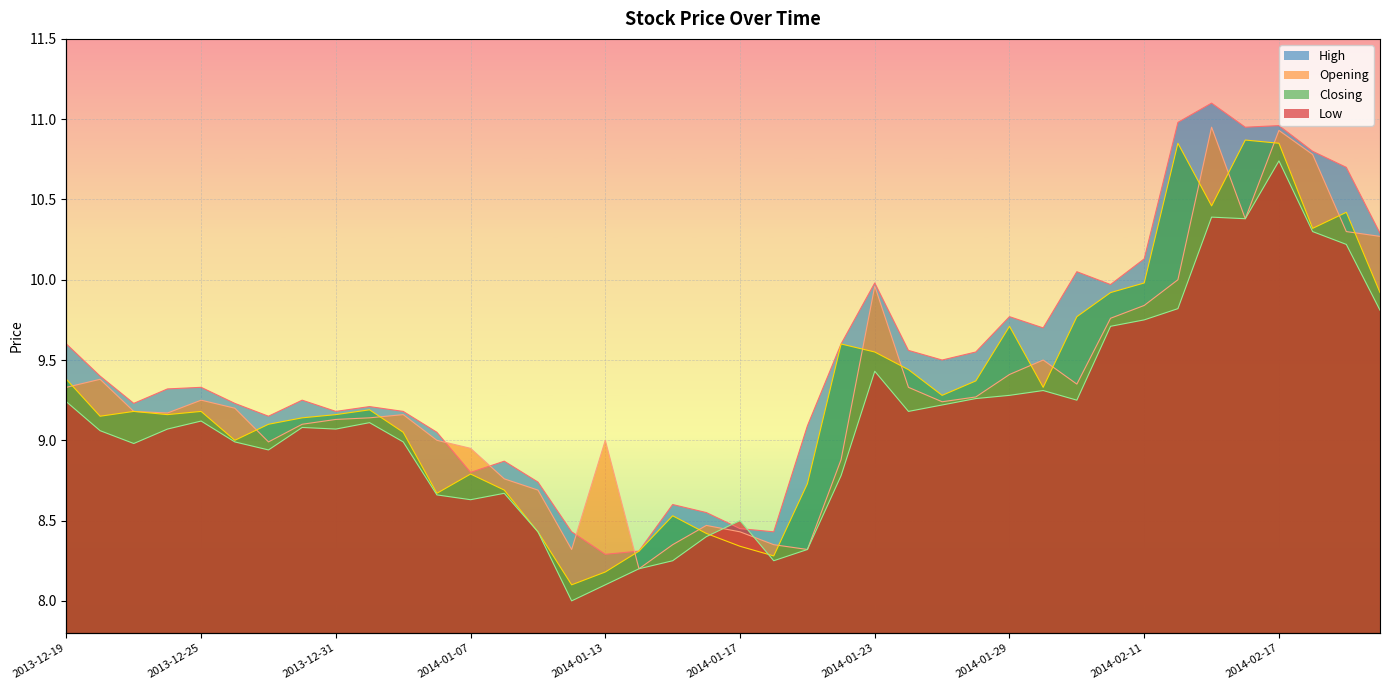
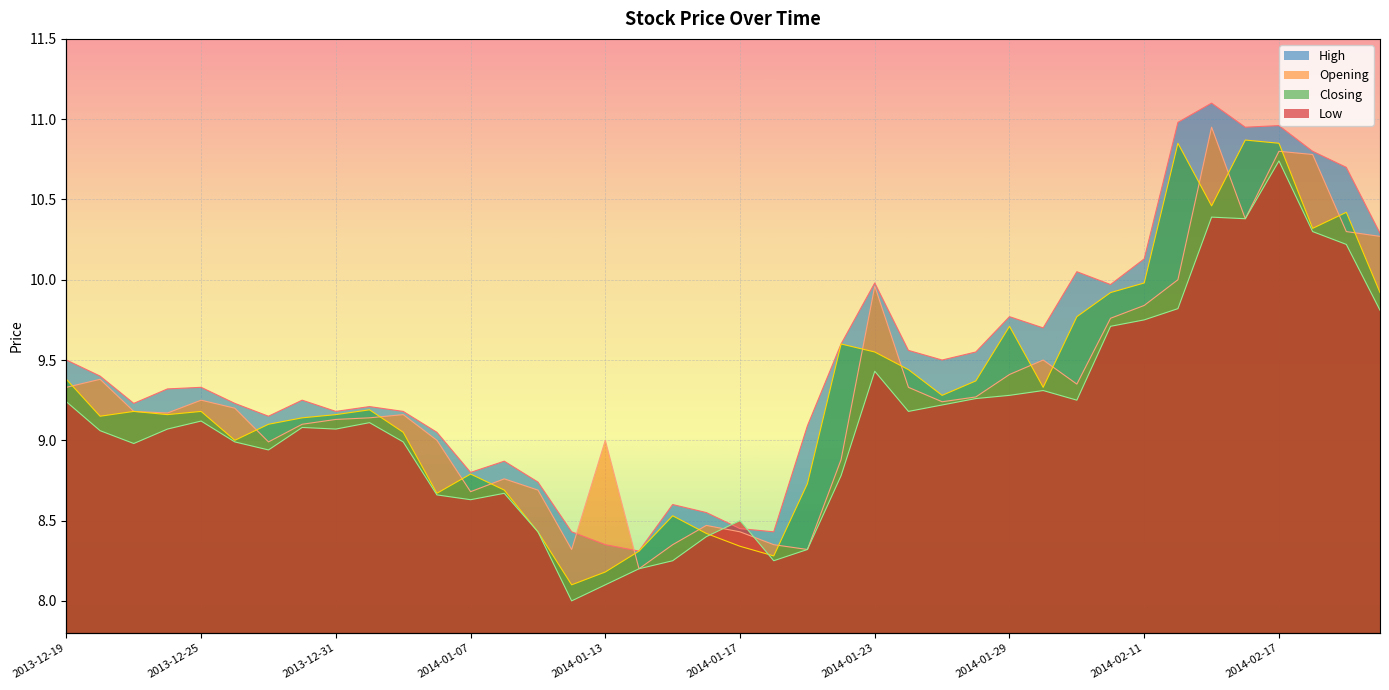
  {
    "High": {
-     "2013-12-19": 9.6,
+     "2013-12-19": 9.5,
      "2013-12-25": 9.33,
      "2013-12-31": 9.18,
-     "2014-01-13": 8.29,
+     "2014-01-13": 8.35,
      "2014-01-17": 8.45,
      "2014-01-23": 9.98,
      "2014-01-29": 9.77,
      "2014-02-11": 10.13,
      "2014-02-17": 10.96
    },
    "Opening": {
      "2013-12-19": 9.33,
      "2013-12-25": 9.25,
      "2013-12-31": 9.13,
-     "2014-01-07": 8.95,
+     "2014-01-07": 8.68,
      "2014-01-13": 9.00,
      "2014-01-17": 8.43,
      "2014-01-23": 9.96,
      "2014-01-29": 9.41,
      "2014-02-11": 9.84,
-     "2014-02-17": 10.93
+     "2014-02-17": 10.80
    },
    "Closing": {
      "2013-12-19": 9.38,
      "2013-12-25": 9.18,
      "2013-12-31": 9.16,
      "2014-01-13": 8.18,
      "2014-01-17": 8.34,
      "2014-01-23": 9.55,
      "2014-01-29": 9.71,
      "2014-02-11": 9.98,
      "2014-02-17": 10.85
    },
    "Low": {
      "2013-12-19": 9.24,
      "2013-12-25": 9.12,
      "2013-12-31": 9.07,
      "2014-01-07": 8.63,
      "2014-01-13": 8.10,
      "2014-01-17": 8.50,
      "2014-01-23": 9.43,
      "2014-01-29": 9.28,
      "2014-02-11": 9.75,
      "2014-02-17": 10.74
    }
  }
